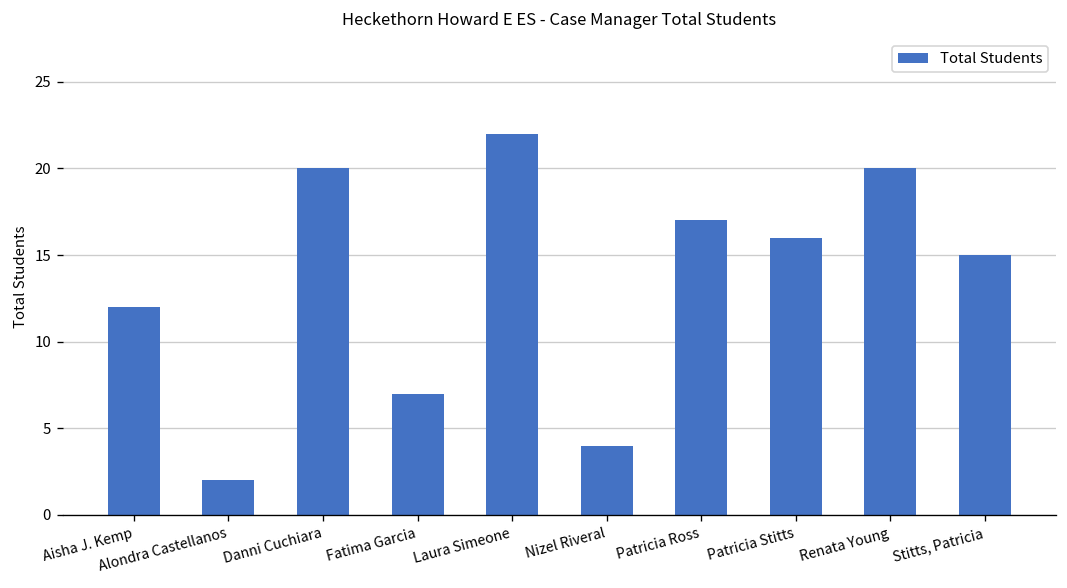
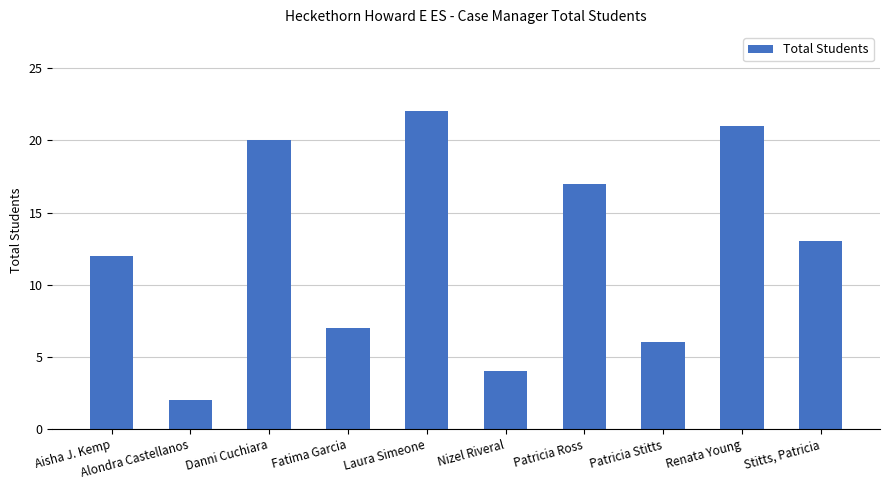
  {
    "Aisha J. Kemp": 12,
    "Alondra Castellanos": 2,
    "Danni Cuchiara": 20,
    "Fatima Garcia": 7,
    "Laura Simeone": 22,
    "Nizel Riveral": 4,
    "Patricia Ross": 17,
-   "Patricia Stitts": 16,
-   "Renata Young": 20,
-   "Stitts, Patricia": 15
+   "Patricia Stitts": 6,
+   "Renata Young": 21,
+   "Stitts, Patricia": 13
  }
